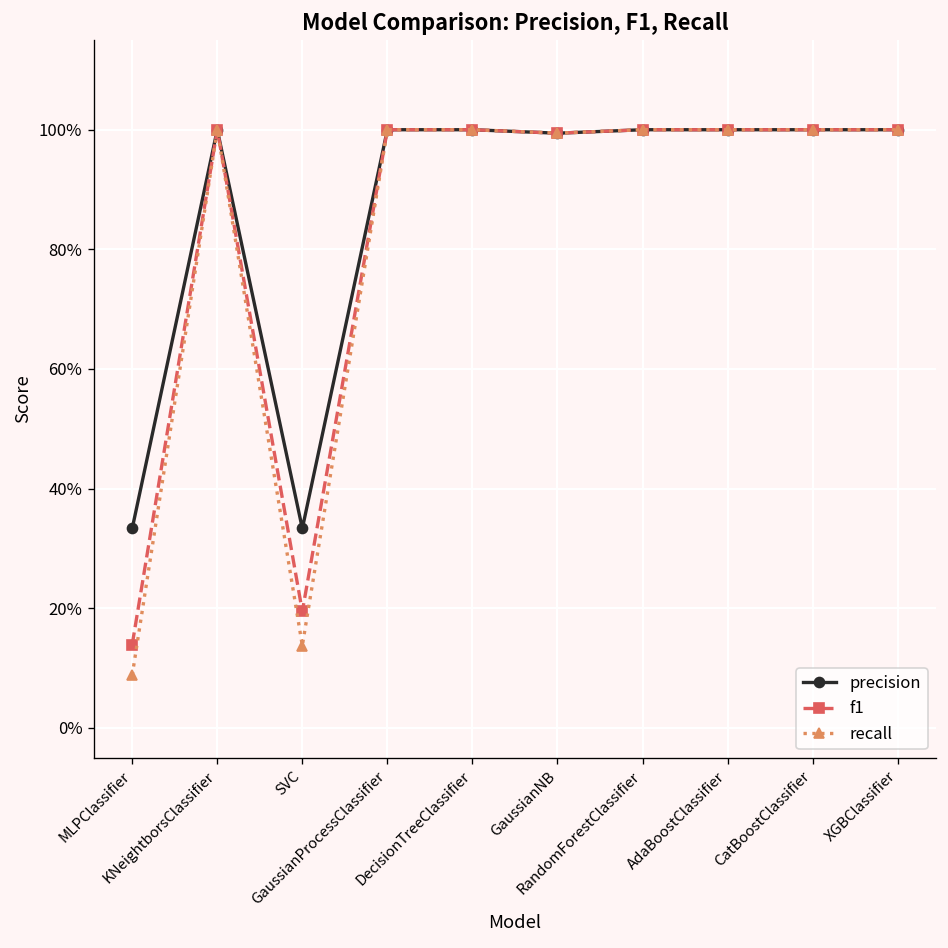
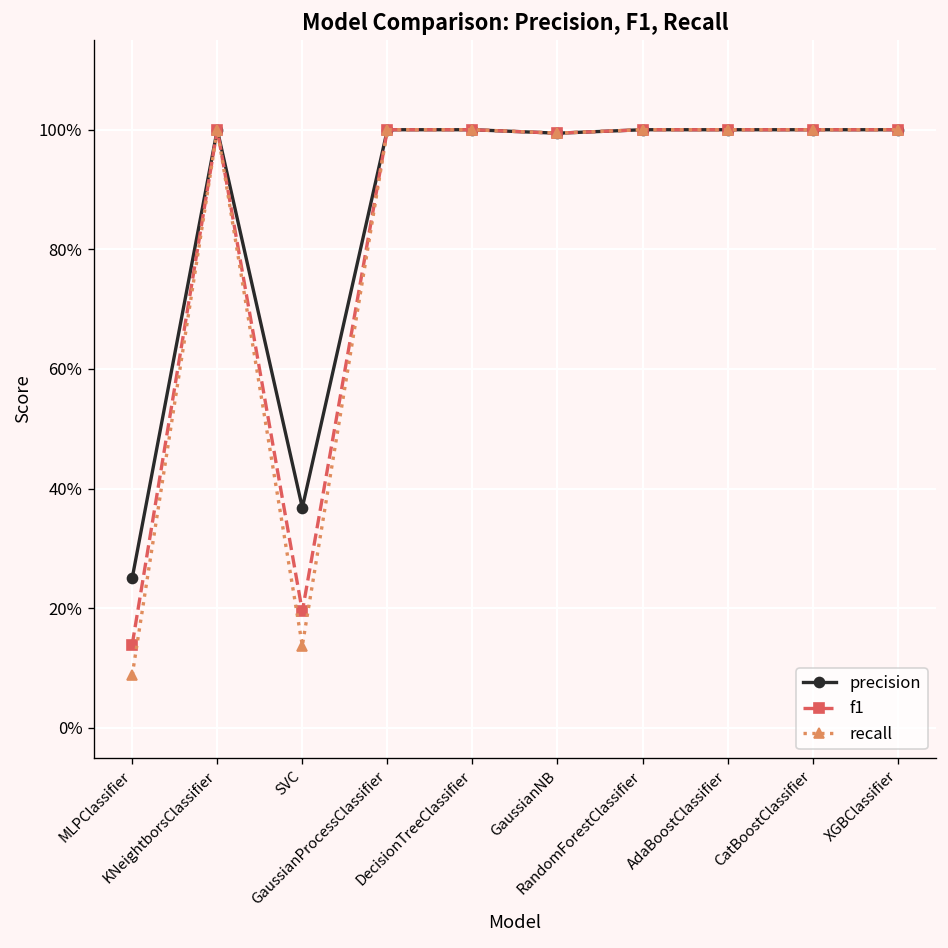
  {
    "precision": {
-     "MLPClassifier": "33%",
-     "SVC": "33%"
+     "MLPClassifier": "25%",
+     "SVC": "37%"
    }
  }
